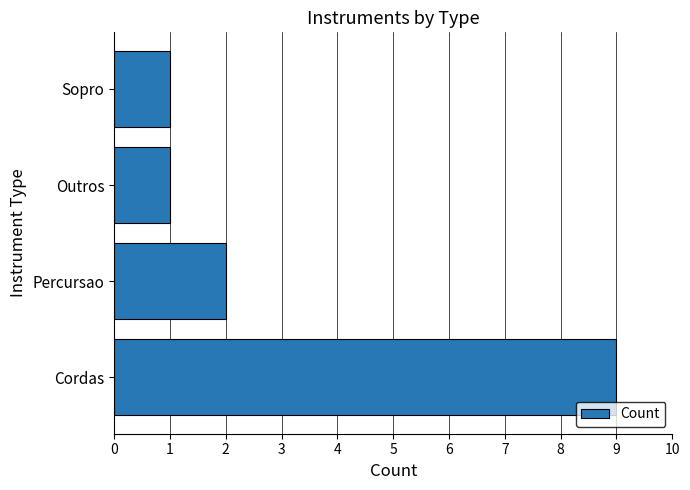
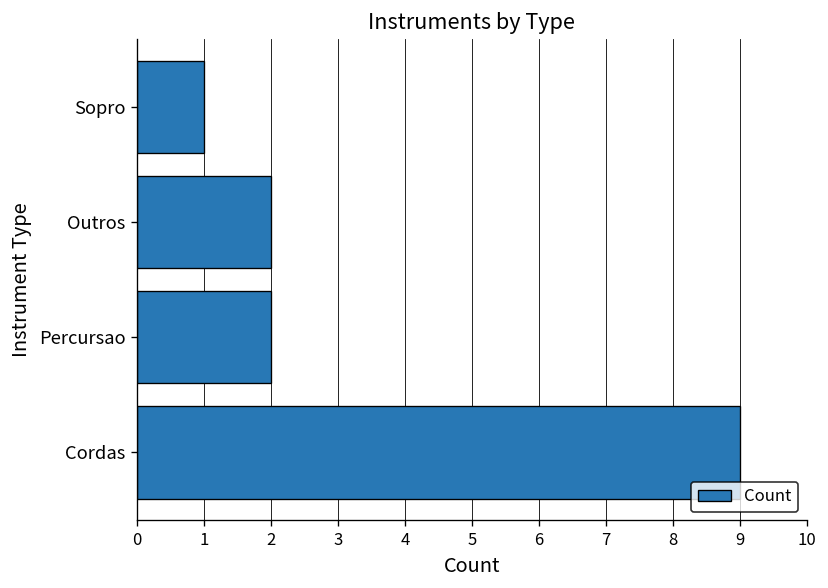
  {
    "Sopro": 1,
-   "Outros": 1,
+   "Outros": 2,
    "Percursao": 2,
    "Cordas": 9
  }
